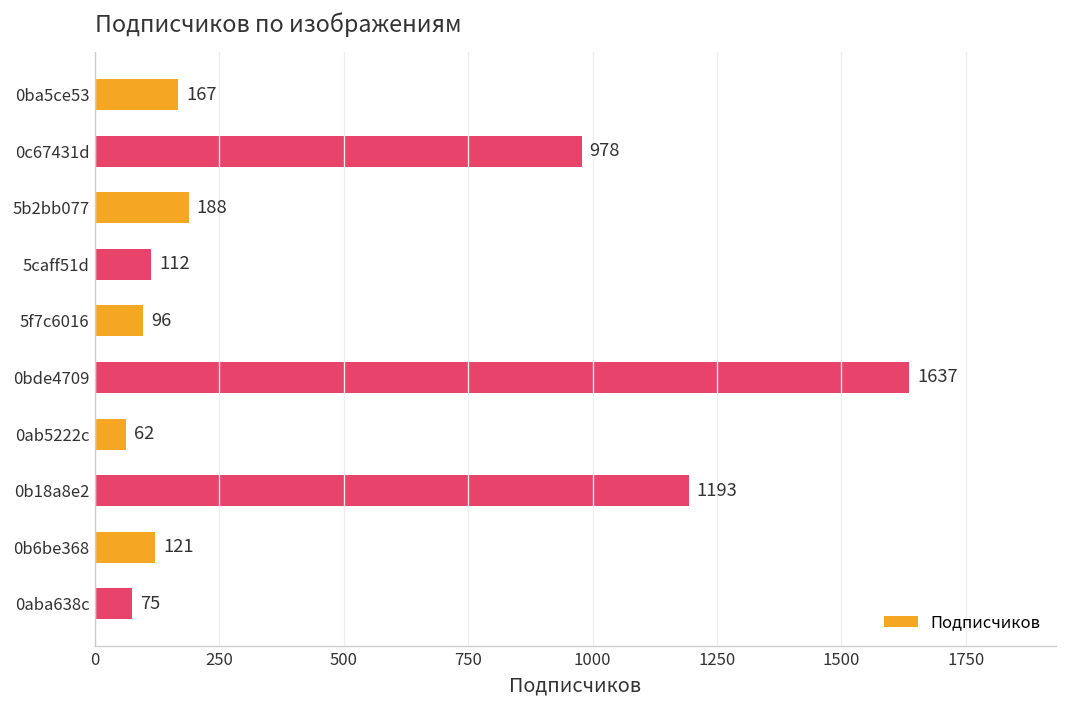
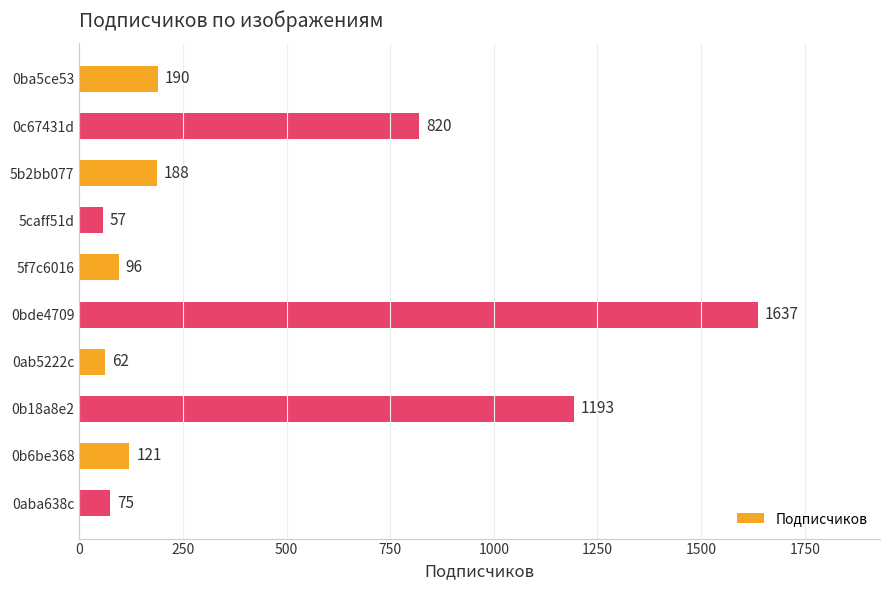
  {
-   "0ba5ce53": 167,
-   "0c67431d": 978,
+   "0ba5ce53": 190,
+   "0c67431d": 820,
    "5b2bb077": 188,
-   "5caff51d": 112,
+   "5caff51d": 57,
    "5f7c6016": 96,
    "0bde4709": 1637,
    "0ab5222c": 62,
    "0b18a8e2": 1193,
    "0b6be368": 121,
    "0aba638c": 75
  }
